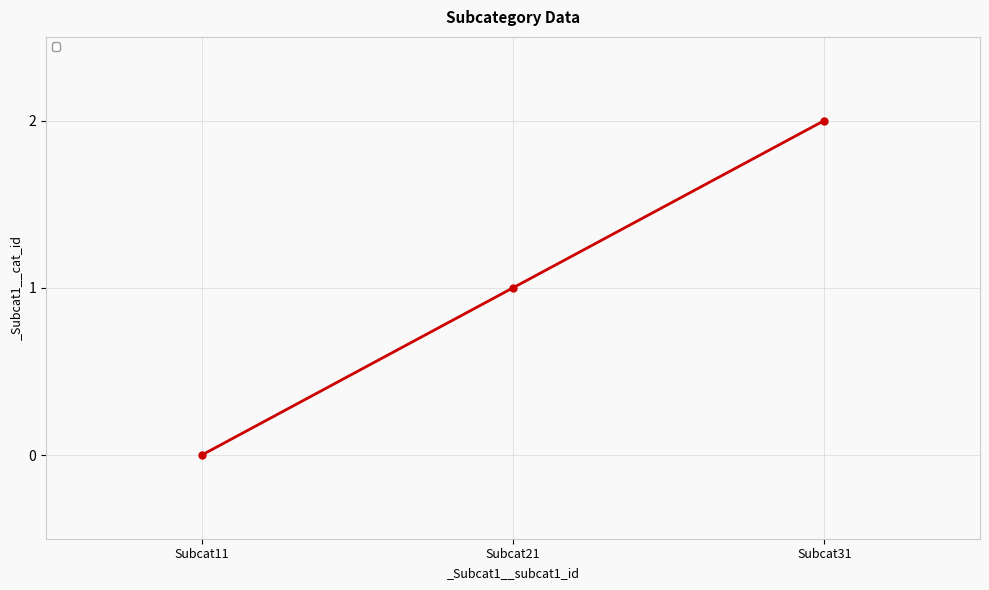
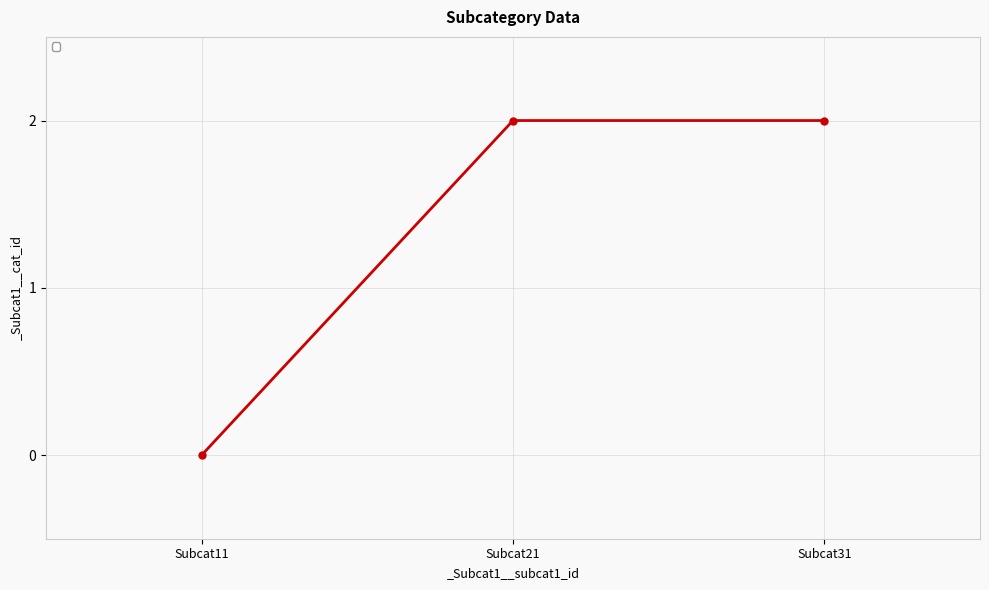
  {
    "Subcat11": 0,
-   "Subcat21": 1,
+   "Subcat21": 2,
    "Subcat31": 2
  }
